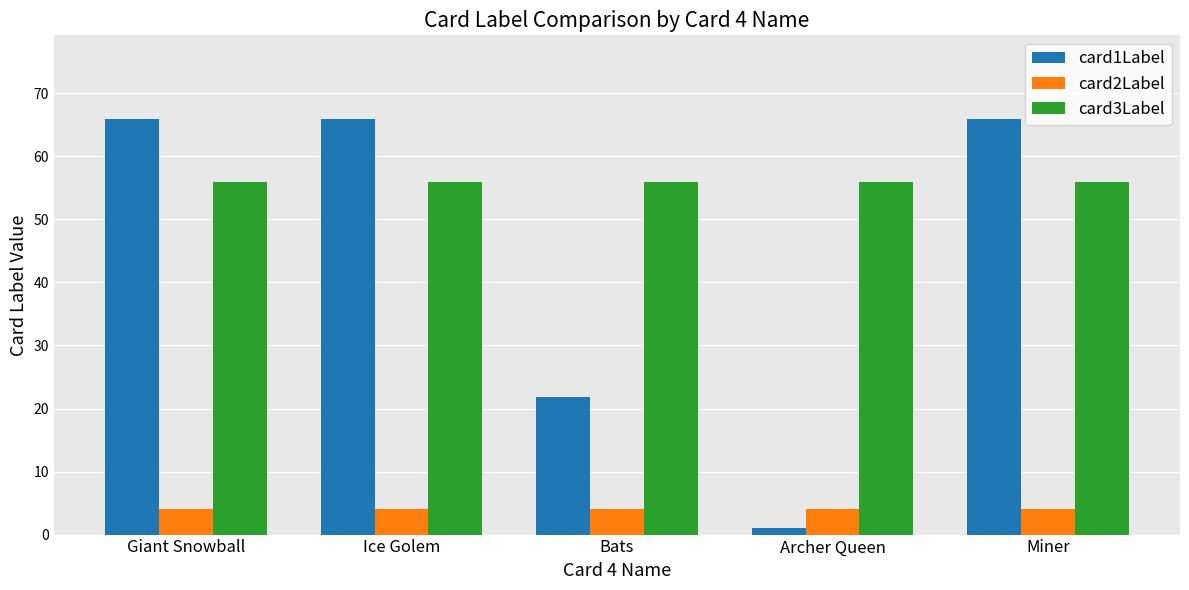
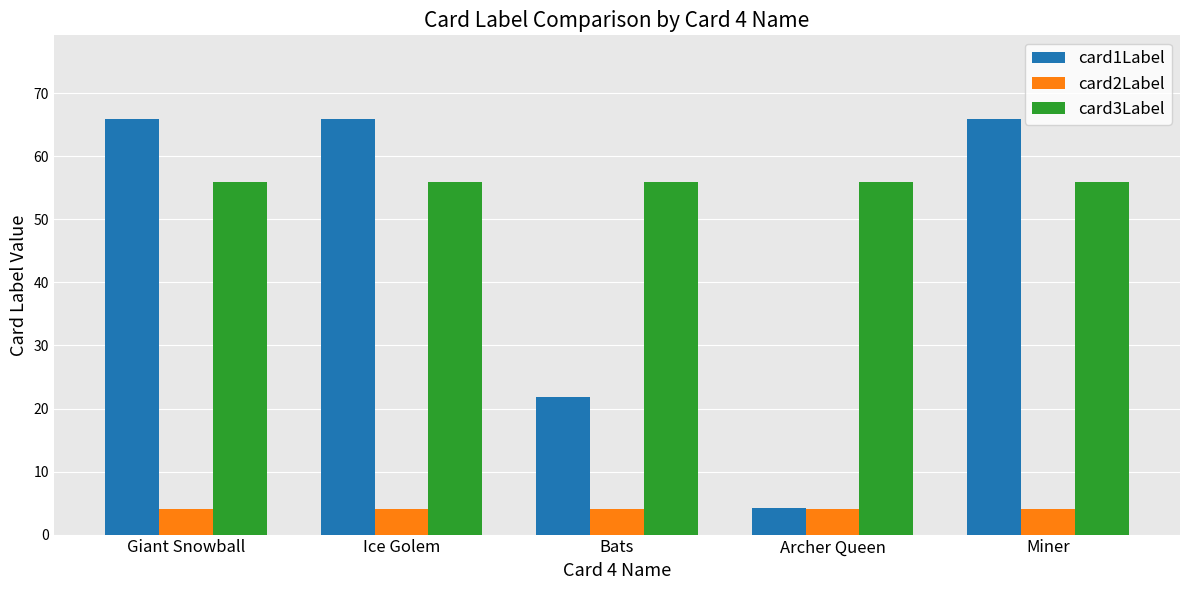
  {
    "card1Label": {
      "Giant Snowball": 66,
      "Ice Golem": 66,
      "Bats": 22,
-     "Archer Queen": 1,
+     "Archer Queen": 4,
      "Miner": 66
    },
    "card2Label": {
      "Giant Snowball": 4,
      "Ice Golem": 4,
      "Bats": 4,
      "Archer Queen": 4,
      "Miner": 4
    },
    "card3Label": {
      "Giant Snowball": 56,
      "Ice Golem": 56,
      "Bats": 56,
      "Archer Queen": 56,
      "Miner": 56
    }
  }
